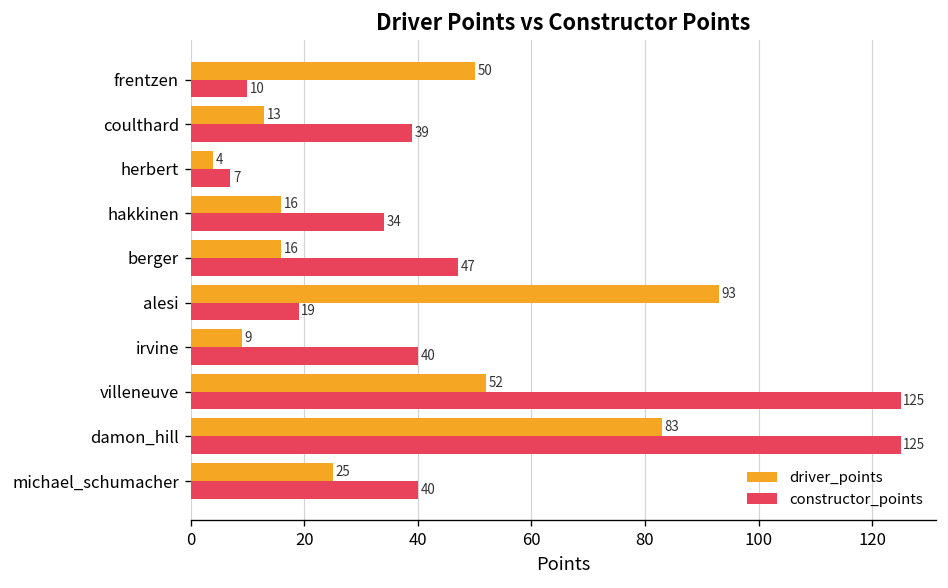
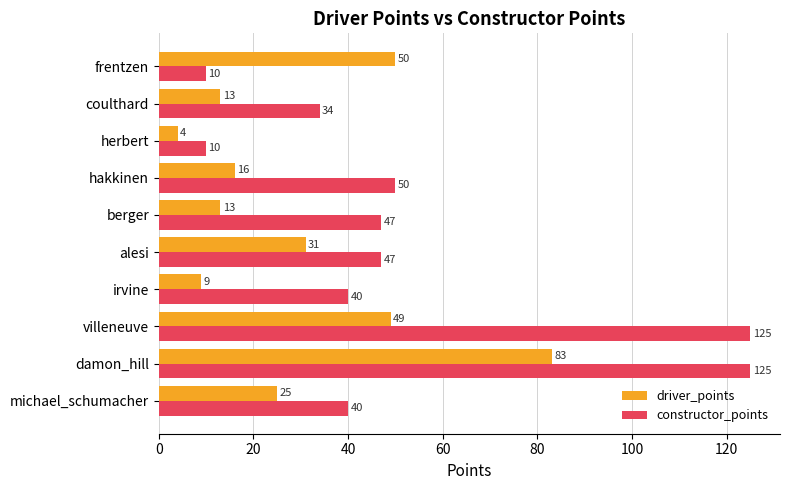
  {
    "driver_points": {
      "frentzen": 50,
      "coulthard": 13,
      "herbert": 4,
      "hakkinen": 16,
-     "berger": 16,
-     "alesi": 93,
+     "berger": 13,
+     "alesi": 31,
      "irvine": 9,
-     "villeneuve": 52,
+     "villeneuve": 49,
      "damon_hill": 83,
      "michael_schumacher": 25
    },
    "constructor_points": {
      "frentzen": 10,
-     "coulthard": 39,
-     "herbert": 7,
-     "hakkinen": 34,
+     "coulthard": 34,
+     "herbert": 10,
+     "hakkinen": 50,
      "berger": 47,
-     "alesi": 19,
+     "alesi": 47,
      "irvine": 40,
      "villeneuve": 125,
      "damon_hill": 125,
      "michael_schumacher": 40
    }
  }
